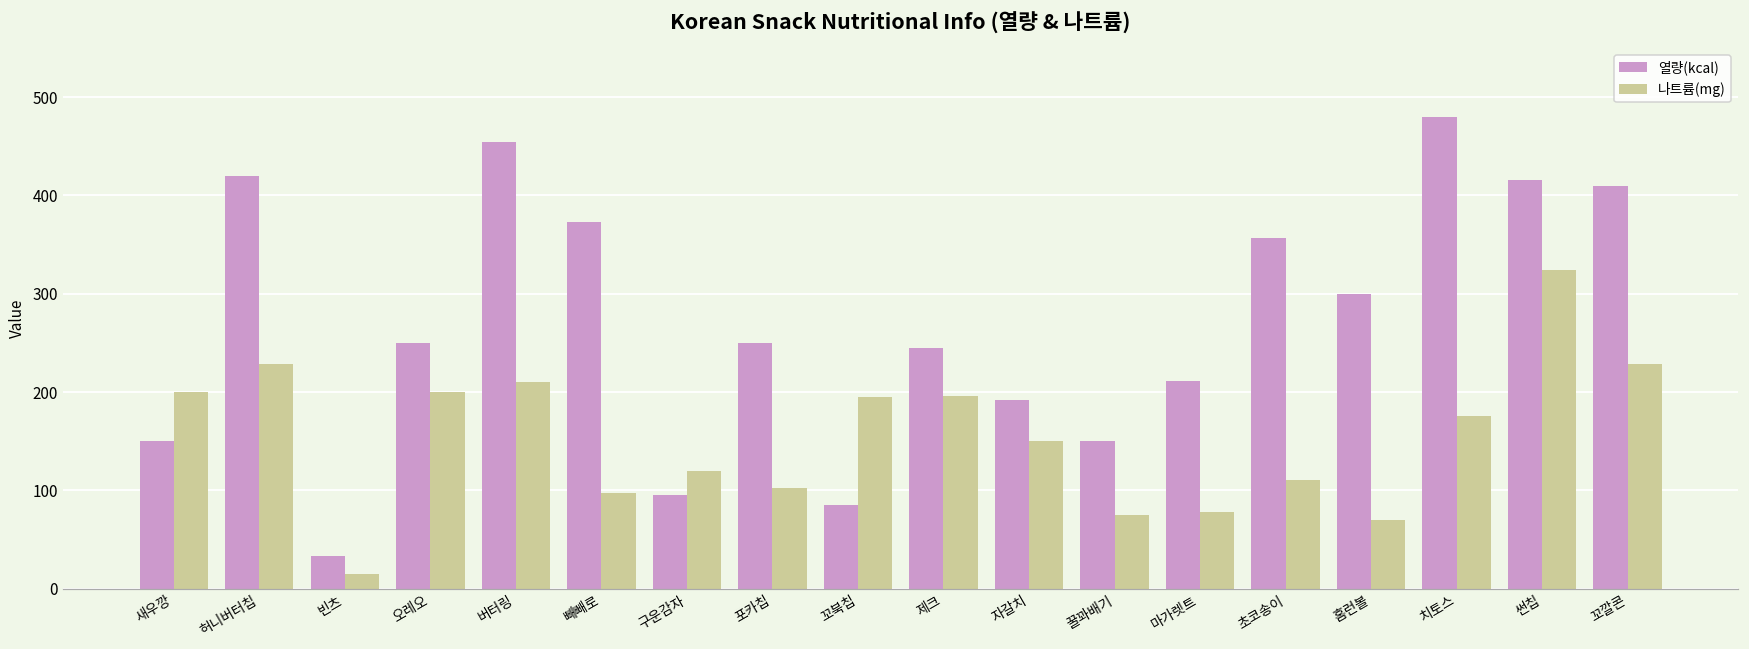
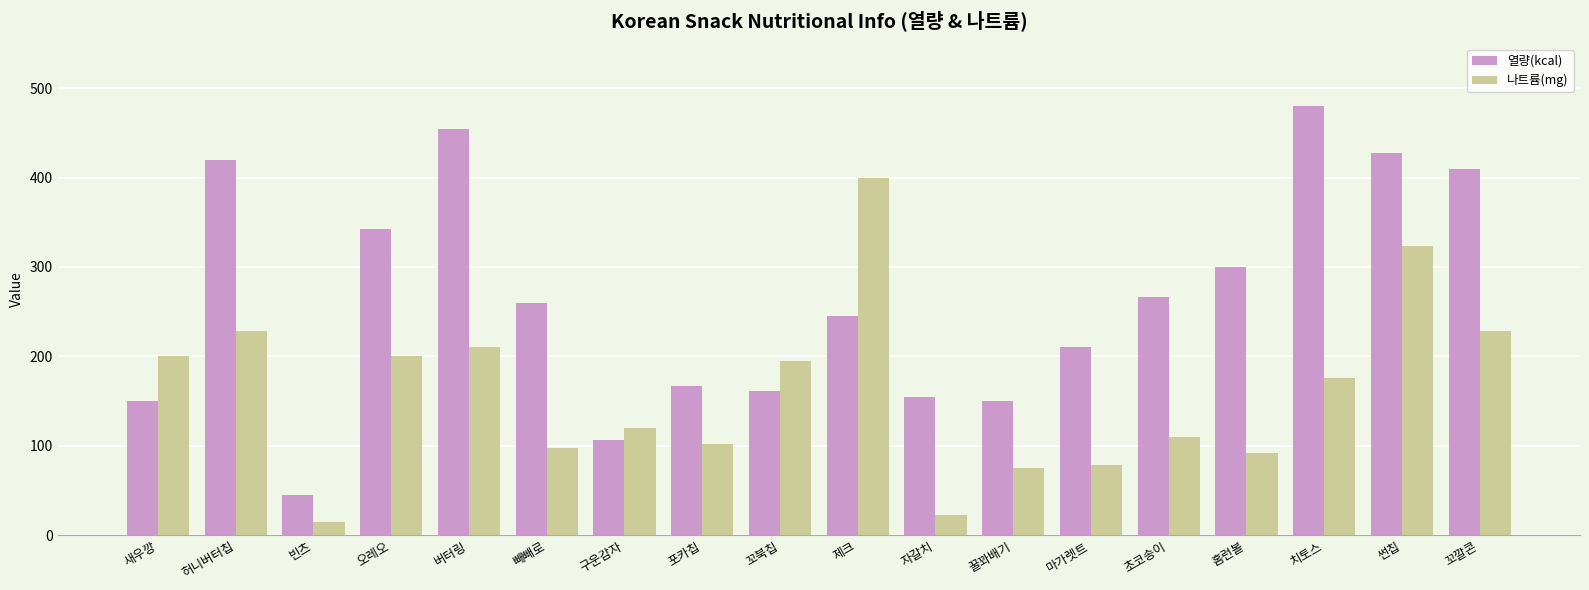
  {
    "열량(kcal)": {
      "새우깡": 150,
      "허니버터칩": 420,
-     "빈츠": 30,
-     "오레오": 250,
+     "빈츠": 50,
+     "오레오": 340,
      "버터링": 450,
-     "빼빼로": 370,
-     "구운감자": 100,
-     "포카칩": 250,
-     "꼬북칩": 90,
+     "빼빼로": 260,
+     "구운감자": 110,
+     "포카칩": 170,
+     "꼬북칩": 160,
      "제크": 250,
-     "자갈치": 190,
+     "자갈치": 160,
      "꿀꽈배기": 150,
      "마가렛트": 210,
-     "초코송이": 360,
+     "초코송이": 270,
      "홈런볼": 300,
      "치토스": 480,
-     "썬칩": 420,
+     "썬칩": 430,
      "꼬깔콘": 410
    },
    "나트륨(mg)": {
      "새우깡": 200,
      "허니버터칩": 230,
      "빈츠": 20,
      "오레오": 200,
      "버터링": 210,
      "빼빼로": 100,
      "구운감자": 120,
      "포카칩": 100,
      "꼬북칩": 200,
-     "제크": 200,
-     "자갈치": 150,
+     "제크": 400,
+     "자갈치": 20,
      "꿀꽈배기": 80,
      "마가렛트": 80,
      "초코송이": 110,
-     "홈런볼": 70,
+     "홈런볼": 90,
      "치토스": 180,
      "썬칩": 320,
      "꼬깔콘": 230
    }
  }
